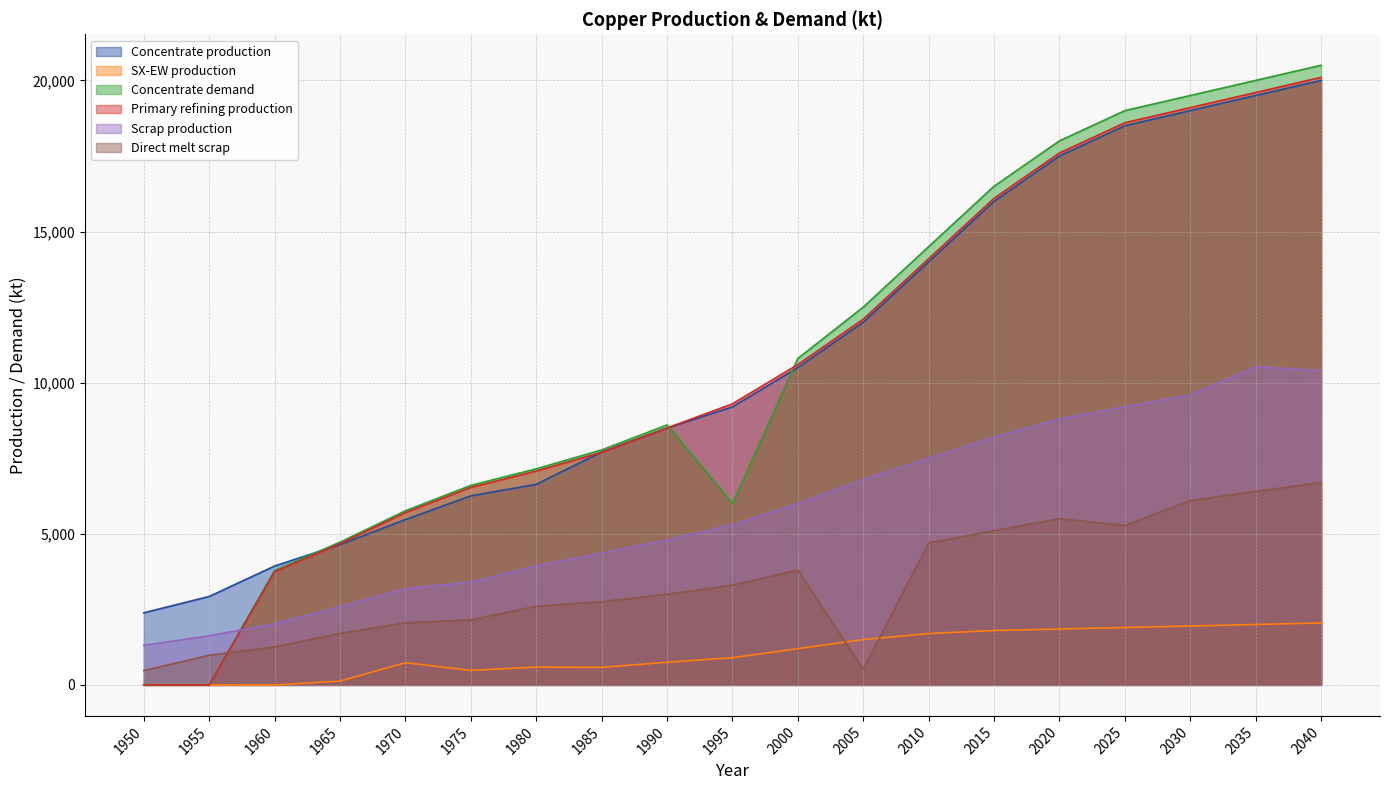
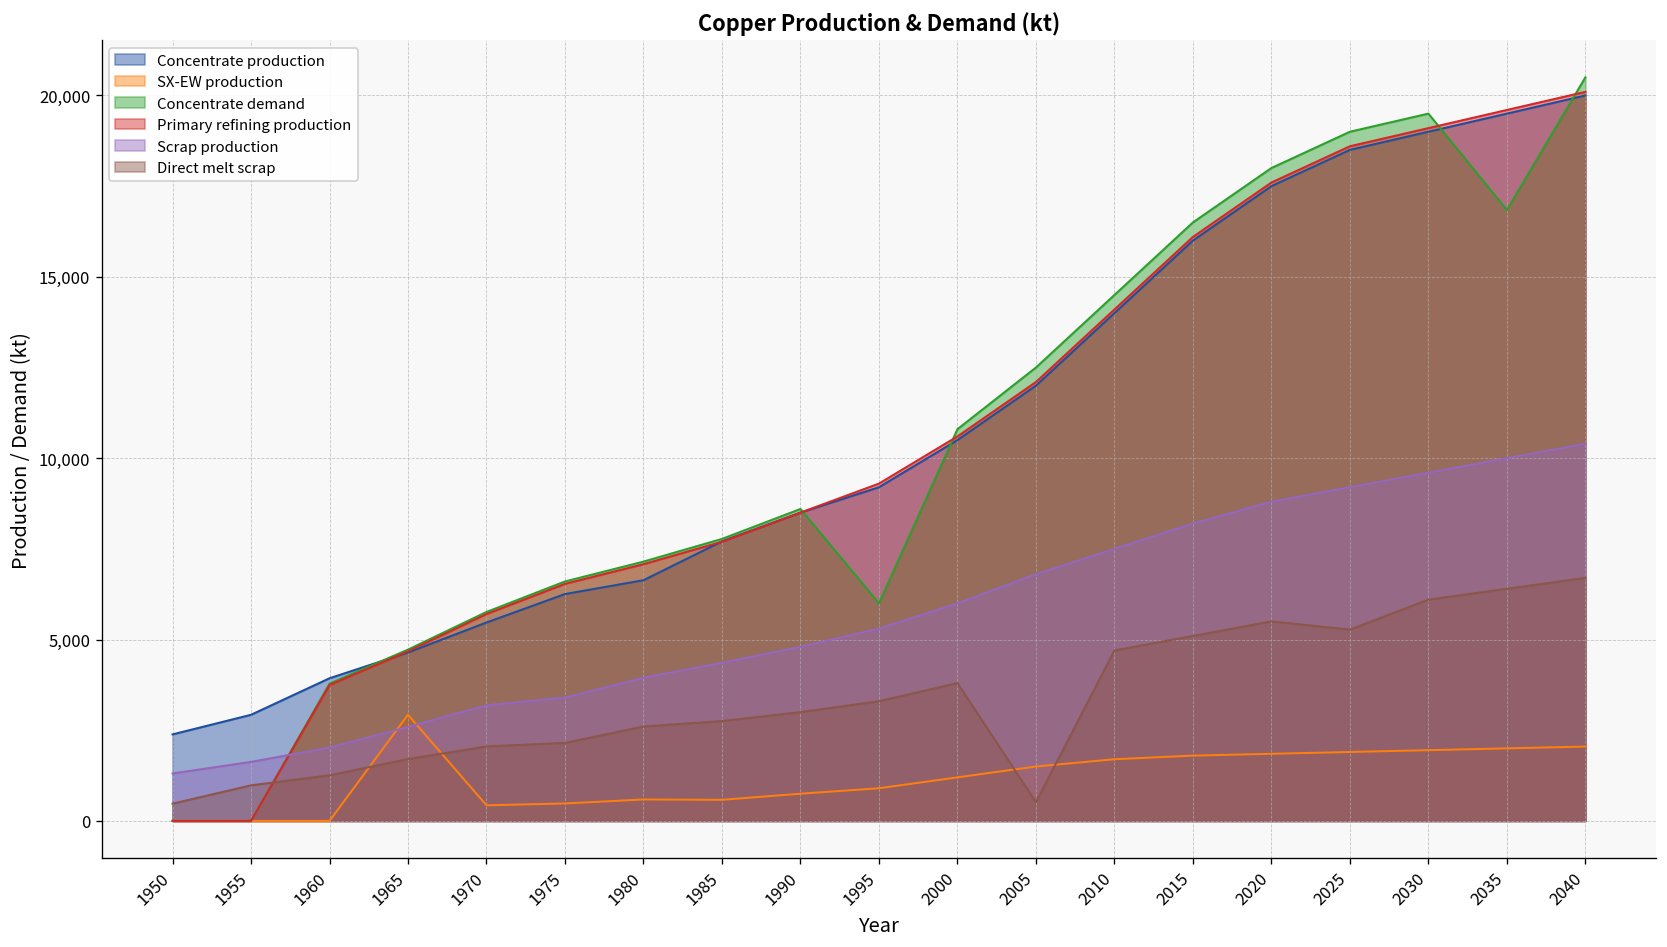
  {
    "Concentrate production": {
      "1950": "2,400",
      "1955": "2,900",
      "1960": "3,900",
      "1970": "5,500",
      "1975": "6,300",
      "1980": "6,600",
      "1995": "9,200",
      "2000": "10,500",
      "2005": "12,000",
      "2010": "14,000",
      "2015": "16,000",
      "2020": "17,500",
      "2025": "18,500",
      "2030": "19,000",
      "2035": "19,500",
      "2040": "20,000"
    },
    "SX-EW production": {
      "1960": "0",
-     "1965": "100",
-     "1970": "700",
+     "1965": "2,900",
+     "1970": "400",
      "1975": "500",
      "1980": "600",
      "1985": "600",
      "1990": "800",
      "1995": "900",
      "2000": "1,200",
      "2005": "1,500",
      "2010": "1,700",
      "2015": "1,800",
      "2020": "1,900",
      "2025": "1,900",
      "2030": "2,000",
      "2035": "2,000",
      "2040": "2,100"
    },
    "Concentrate demand": {
      "1990": "8,600",
      "1995": "6,000",
      "2000": "10,800",
      "2005": "12,500",
      "2010": "14,500",
      "2015": "16,500",
      "2020": "18,000",
      "2025": "19,000",
      "2030": "19,500",
-     "2035": "20,000",
+     "2035": "16,800",
      "2040": "20,500"
    },
    "Primary refining production": {
      "1995": "9,300",
      "2000": "10,600",
      "2005": "12,100",
      "2010": "14,100",
      "2015": "16,100",
      "2020": "17,600",
      "2025": "18,600",
      "2030": "19,100",
      "2035": "19,600",
      "2040": "20,100"
    },
    "Scrap production": {
      "1950": "1,300",
      "1955": "1,600",
      "1960": "2,000",
      "1965": "2,600",
      "1970": "3,200",
      "1975": "3,400",
      "1980": "3,900",
      "1985": "4,400",
      "1990": "4,800",
      "1995": "5,300",
      "2000": "6,000",
      "2005": "6,800",
      "2010": "7,500",
      "2015": "8,200",
      "2020": "8,800",
      "2025": "9,200",
      "2030": "9,600",
-     "2035": "10,500",
+     "2035": "10,000",
      "2040": "10,400"
    },
    "Direct melt scrap": {
      "1950": "500",
      "1955": "1,000",
      "1960": "1,300",
      "1965": "1,700",
      "1970": "2,100",
      "1975": "2,200",
      "1980": "2,600",
      "1985": "2,800",
      "1990": "3,000",
      "1995": "3,300",
      "2000": "3,800",
      "2005": "500",
      "2010": "4,700",
      "2015": "5,100",
      "2020": "5,500",
      "2025": "5,300",
      "2030": "6,100",
      "2035": "6,400",
      "2040": "6,700"
    }
  }
